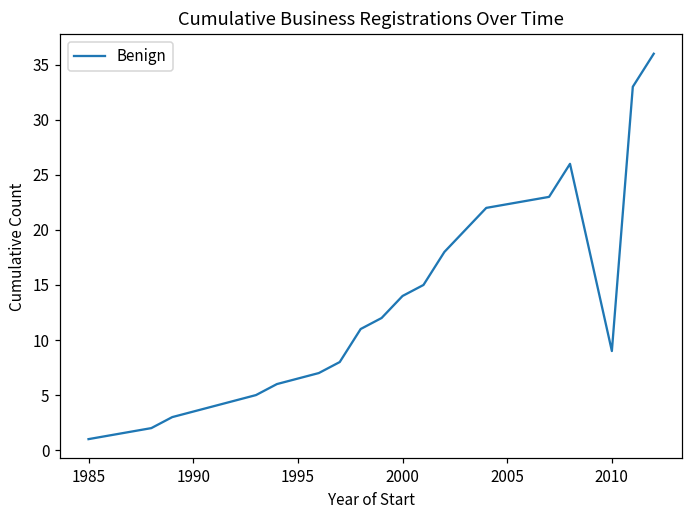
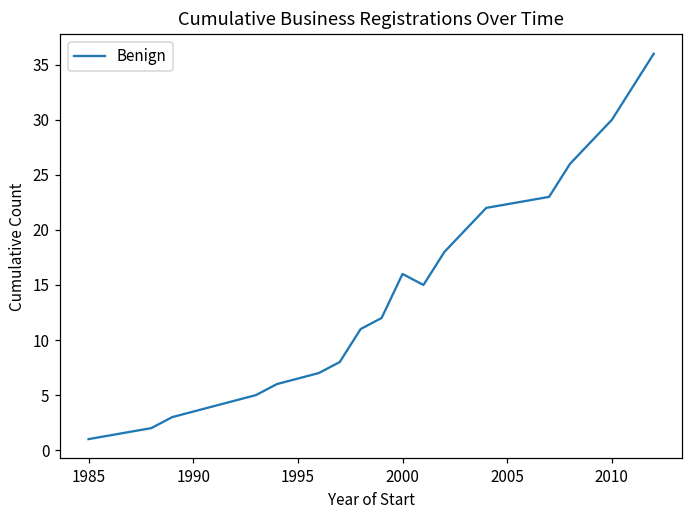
  {
    "1985": 1,
-   "2000": 14,
-   "2010": 9
+   "2000": 16,
+   "2010": 30
  }
